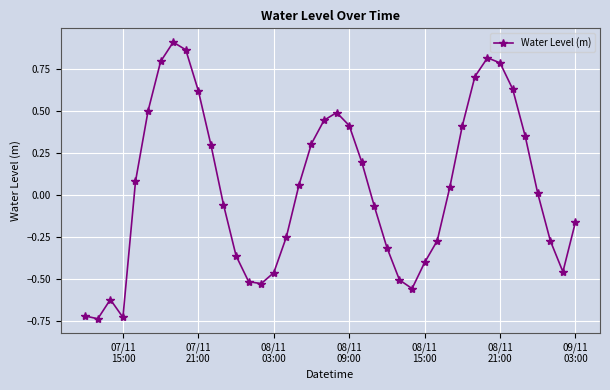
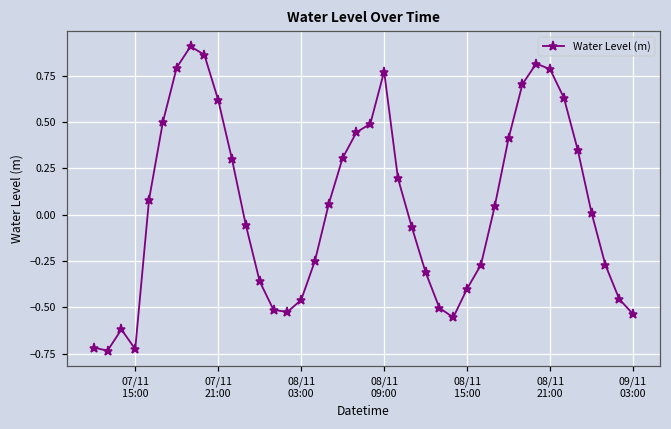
  {
    "07/11 15:00": -0.73,
    "07/11 21:00": 0.62,
    "08/11 03:00": -0.46,
-   "08/11 09:00": 0.41,
+   "08/11 09:00": 0.77,
    "08/11 15:00": -0.40,
    "08/11 21:00": 0.78,
-   "09/11 03:00": -0.16
+   "09/11 03:00": -0.54
  }
